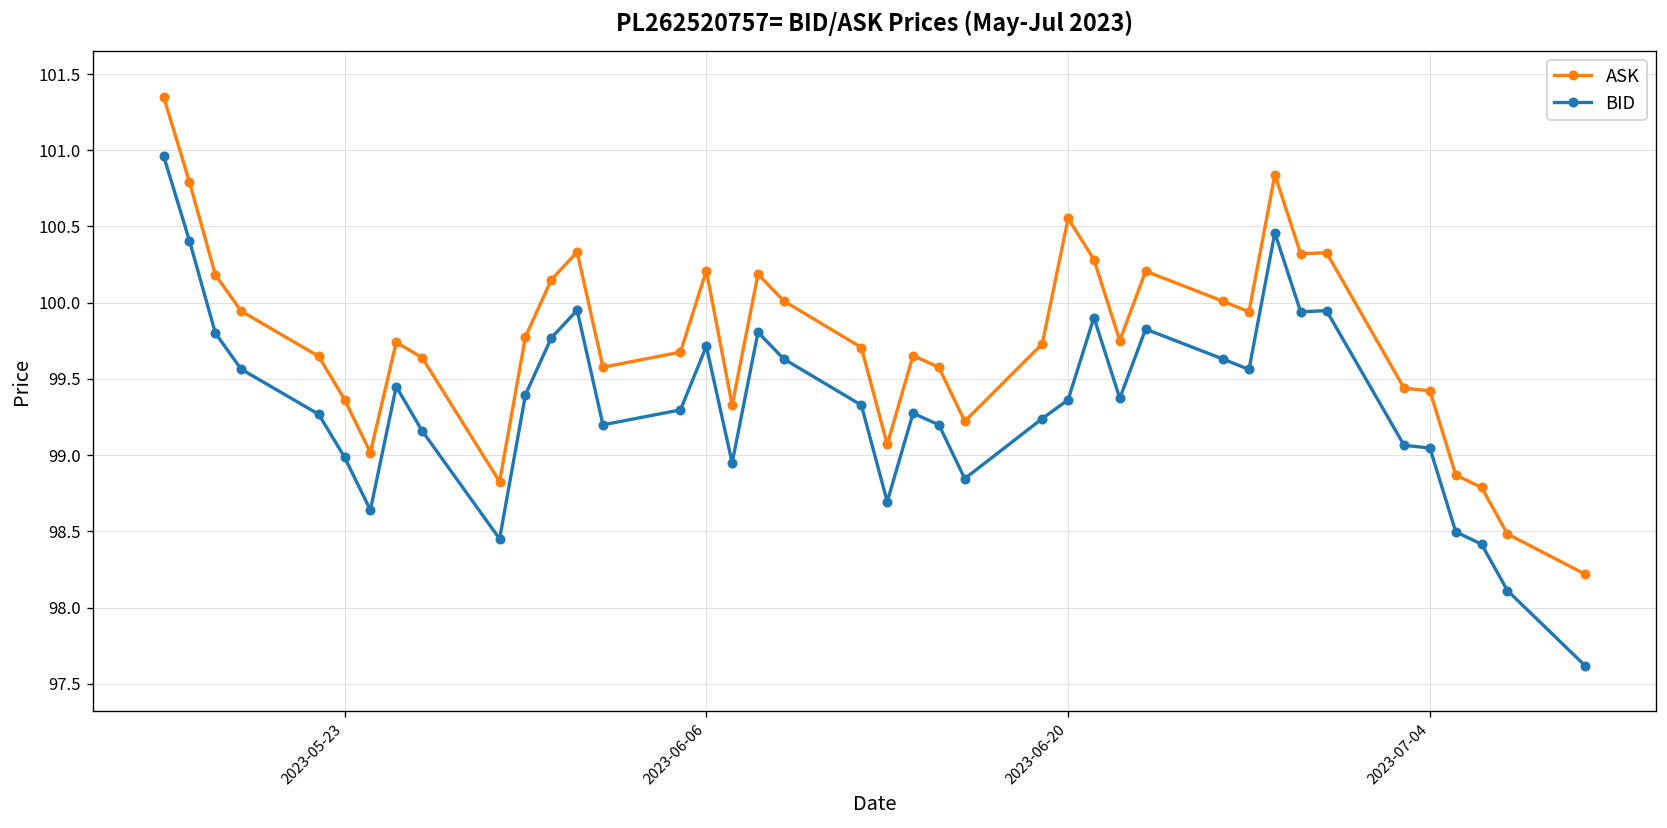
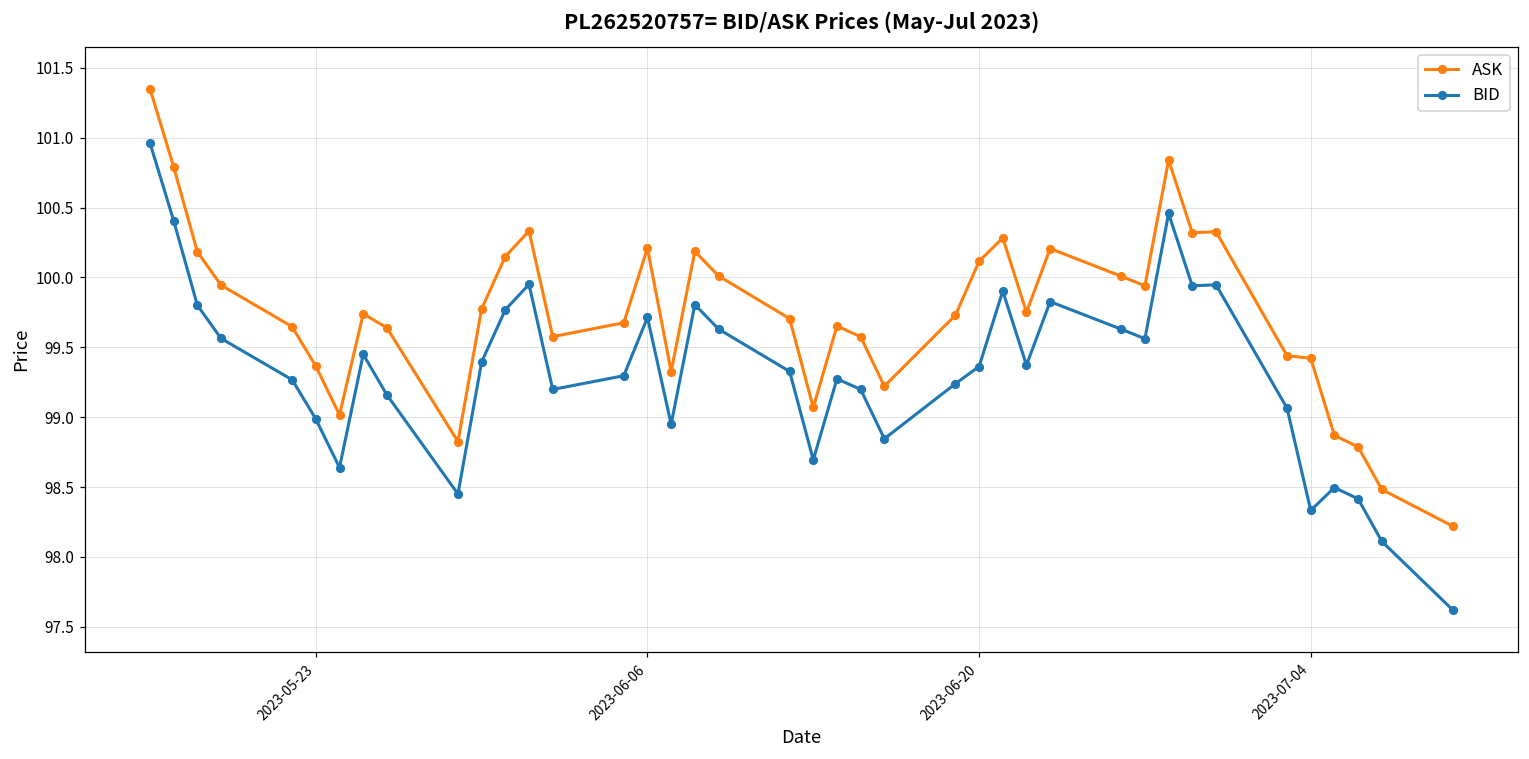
  {
    "ASK": {
      "2023-05-23": 99.37,
      "2023-06-06": 100.21,
-     "2023-06-20": 100.55,
+     "2023-06-20": 100.12,
      "2023-07-04": 99.42
    },
    "BID": {
      "2023-05-23": 98.99,
      "2023-06-06": 99.71,
      "2023-06-20": 99.36,
-     "2023-07-04": 99.05
+     "2023-07-04": 98.33
    }
  }
